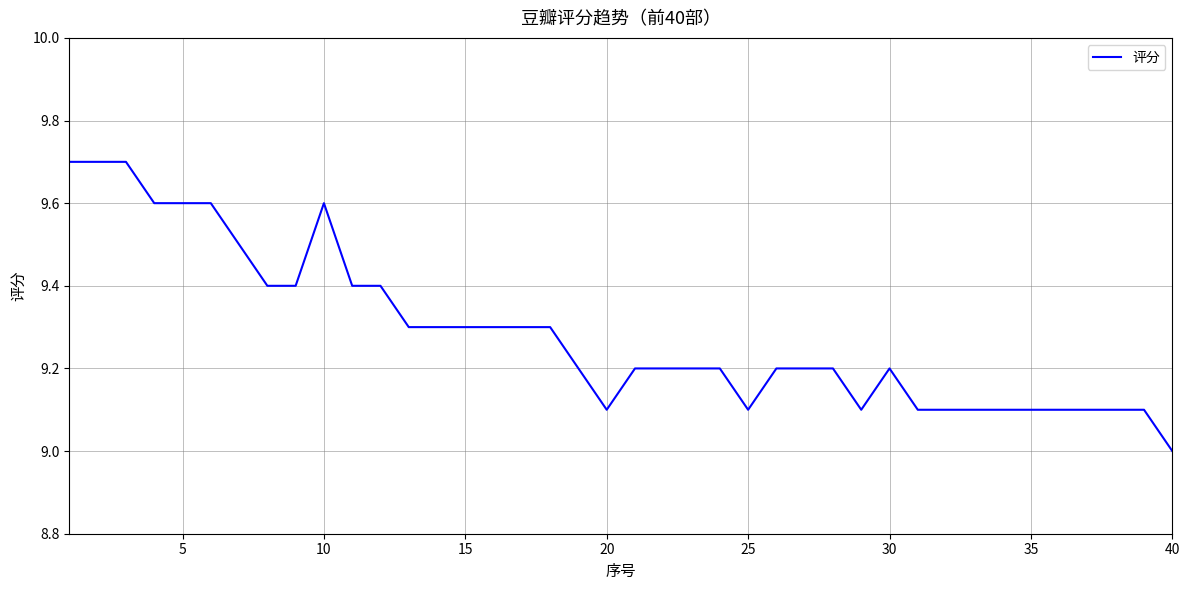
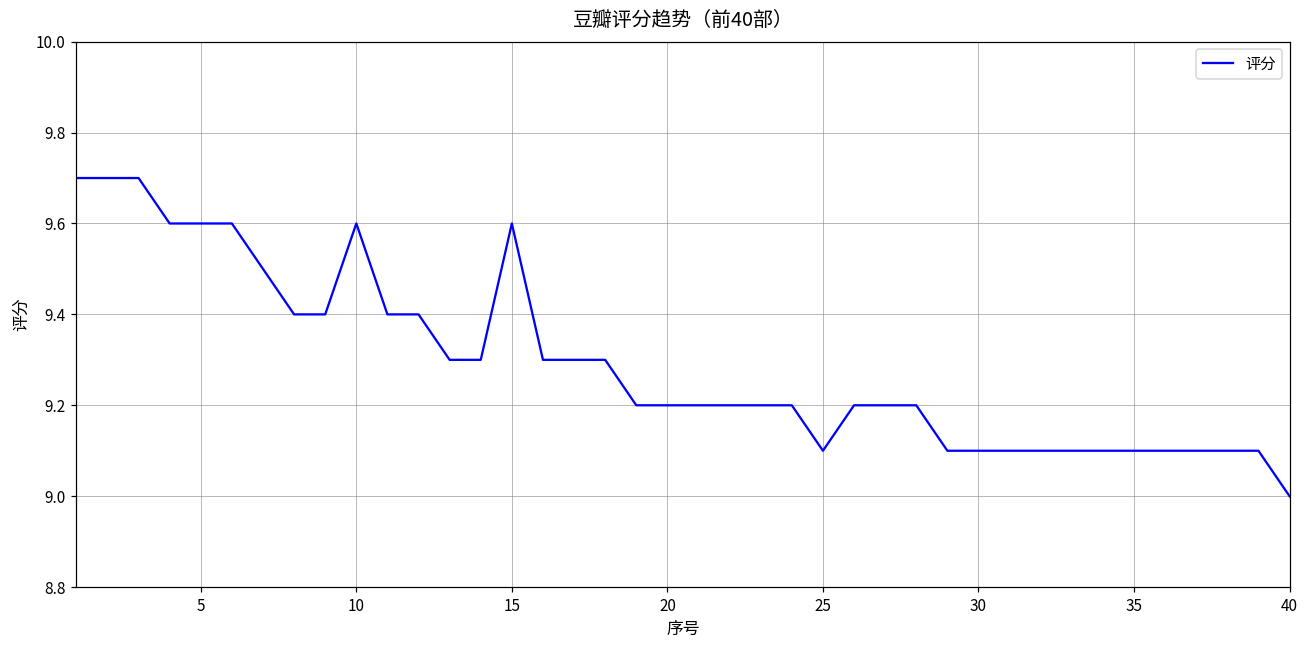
  {
    "5": 9.6,
    "10": 9.6,
-   "15": 9.3,
-   "20": 9.1,
+   "15": 9.6,
+   "20": 9.2,
    "25": 9.1,
-   "30": 9.2,
+   "30": 9.1,
    "35": 9.1,
    "40": 9.0
  }
